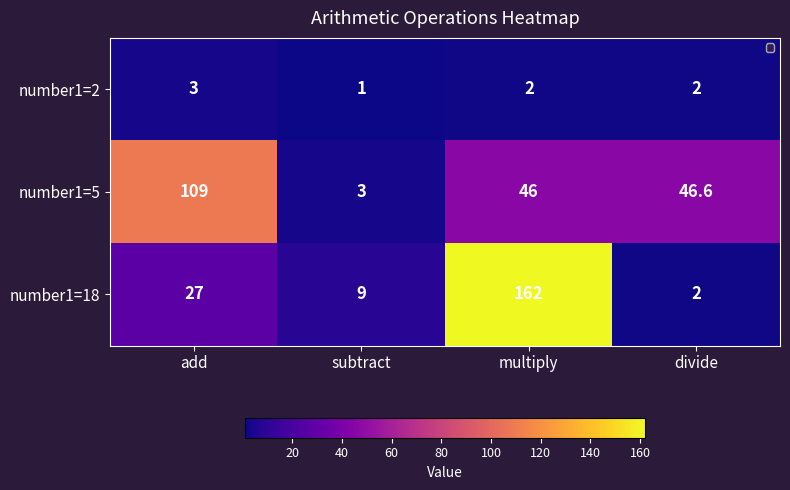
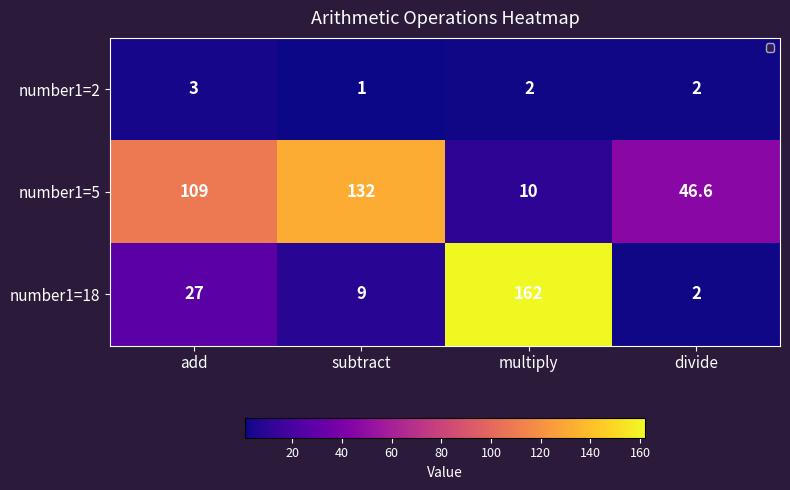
  {
    "number1=2": {
      "add": 3,
      "subtract": 1,
      "multiply": 2,
      "divide": 2
    },
    "number1=5": {
      "add": 109,
-     "subtract": 3,
-     "multiply": 46,
+     "subtract": 132,
+     "multiply": 10,
      "divide": 46.6
    },
    "number1=18": {
      "add": 27,
      "subtract": 9,
      "multiply": 162,
      "divide": 2
    }
  }
